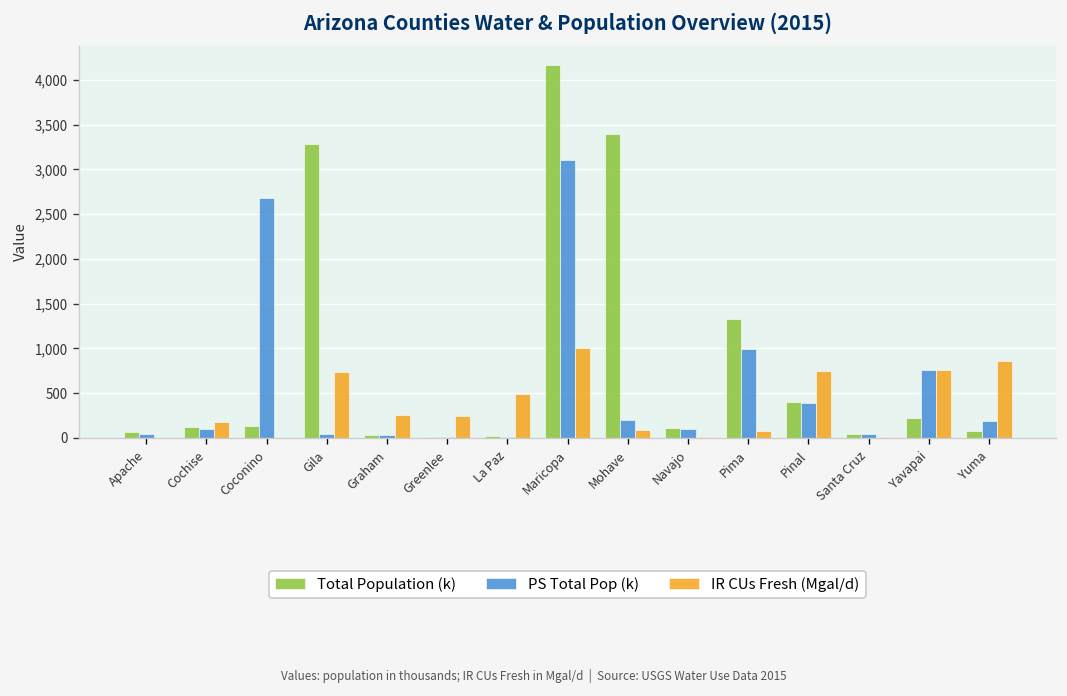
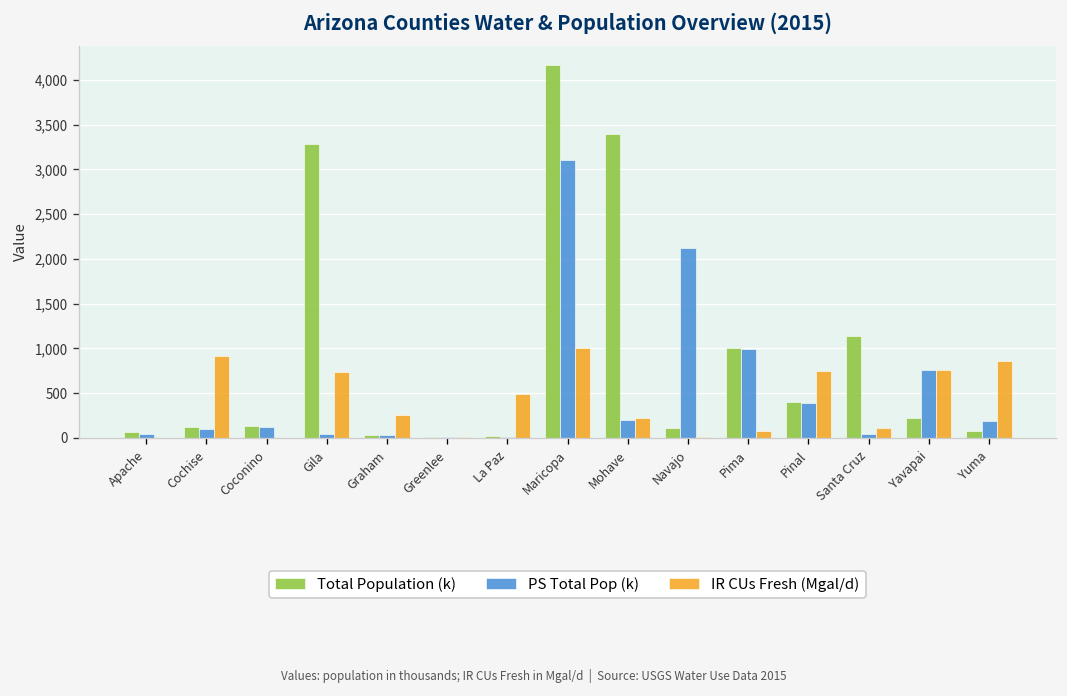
  {
    "Total Population (k)": {
      "Apache": "100",
      "Cochise": "100",
      "Coconino": "100",
      "Gila": "3,300",
      "Graham": "0",
      "Maricopa": "4,200",
      "Mohave": "3,400",
      "Navajo": "100",
-     "Pima": "1,300",
+     "Pima": "1,000",
      "Pinal": "400",
-     "Santa Cruz": "0",
+     "Santa Cruz": "1,100",
      "Yavapai": "200",
      "Yuma": "100"
    },
    "PS Total Pop (k)": {
      "Apache": "0",
      "Cochise": "100",
-     "Coconino": "2,700",
+     "Coconino": "100",
      "Gila": "0",
      "Maricopa": "3,100",
      "Mohave": "200",
-     "Navajo": "100",
+     "Navajo": "2,100",
      "Pima": "1,000",
      "Pinal": "400",
      "Santa Cruz": "0",
      "Yavapai": "800",
      "Yuma": "200"
    },
    "IR CUs Fresh (Mgal/d)": {
-     "Cochise": "200",
+     "Cochise": "900",
      "Gila": "700",
      "Graham": "300",
-     "Greenlee": "200",
+     "Greenlee": "0",
      "La Paz": "500",
      "Maricopa": "1,000",
-     "Mohave": "100",
+     "Mohave": "200",
      "Pima": "100",
      "Pinal": "800",
-     "Santa Cruz": "0",
+     "Santa Cruz": "100",
      "Yavapai": "800",
      "Yuma": "900"
    }
  }
